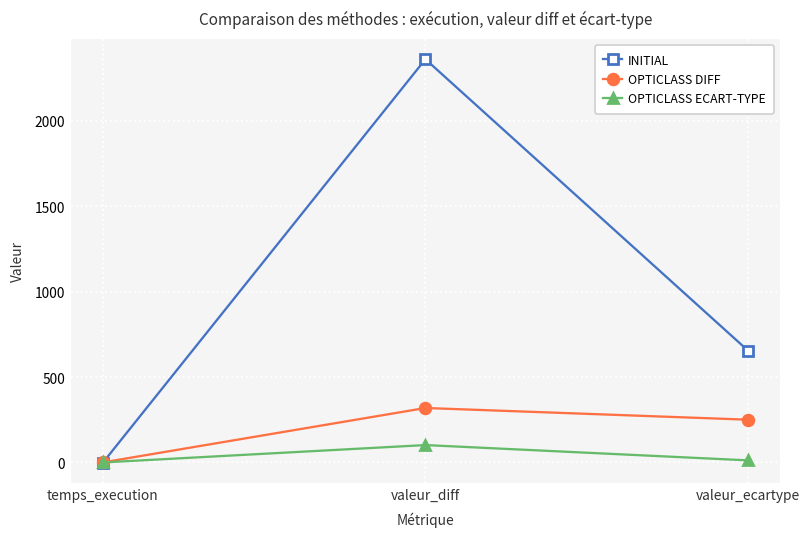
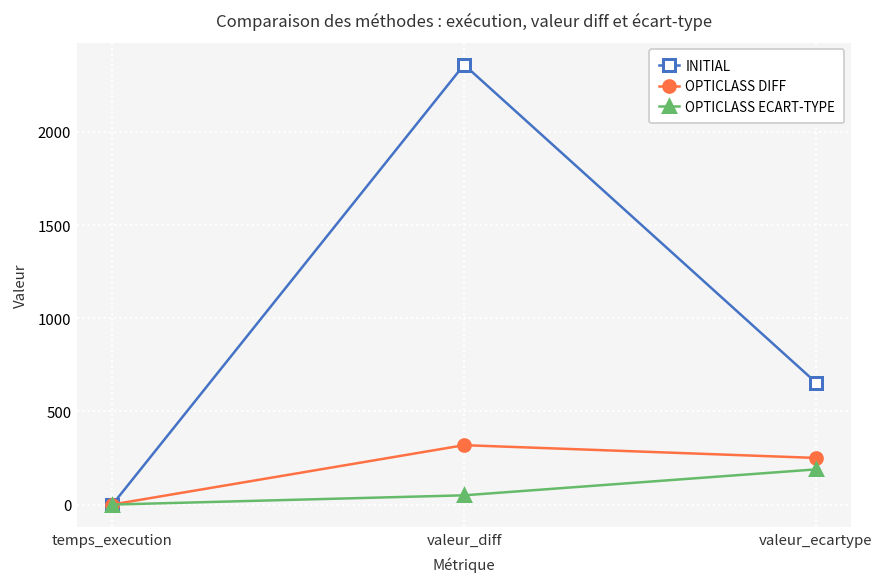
  {
    "INITIAL": {
      "valeur_diff": 2360,
      "valeur_ecartype": 650
    },
    "OPTICLASS DIFF": {
      "valeur_diff": 320,
      "valeur_ecartype": 250
    },
    "OPTICLASS ECART-TYPE": {
-     "valeur_diff": 100,
-     "valeur_ecartype": 10
+     "valeur_diff": 50,
+     "valeur_ecartype": 190
    }
  }
